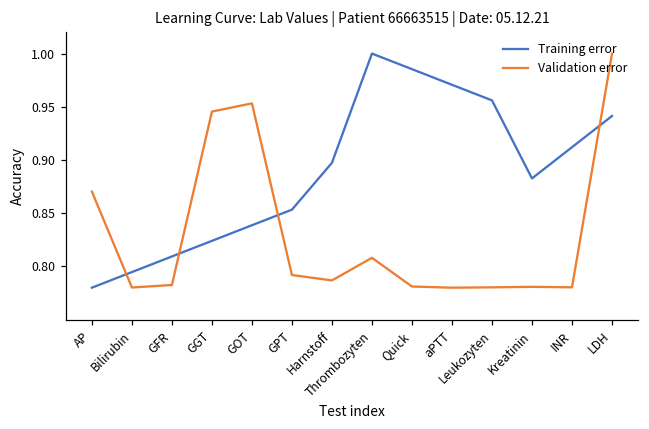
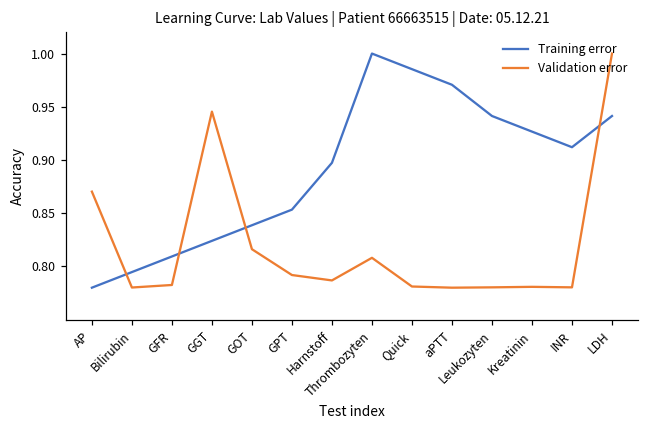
  {
    "Training error": {
      "AP": 0.78,
      "Bilirubin": 0.79,
      "GFR": 0.81,
      "GGT": 0.82,
      "GOT": 0.84,
      "GPT": 0.85,
      "Harnstoff": 0.90,
      "Thrombozyten": 1.00,
      "Quick": 0.99,
      "aPTT": 0.97,
-     "Leukozyten": 0.96,
-     "Kreatinin": 0.88,
+     "Leukozyten": 0.94,
+     "Kreatinin": 0.93,
      "INR": 0.91,
      "LDH": 0.94
    },
    "Validation error": {
      "AP": 0.87,
      "Bilirubin": 0.78,
      "GFR": 0.78,
      "GGT": 0.95,
-     "GOT": 0.95,
+     "GOT": 0.82,
      "GPT": 0.79,
      "Harnstoff": 0.79,
      "Thrombozyten": 0.81,
      "Quick": 0.78,
      "aPTT": 0.78,
      "Leukozyten": 0.78,
      "Kreatinin": 0.78,
      "INR": 0.78,
      "LDH": 1.00
    }
  }
